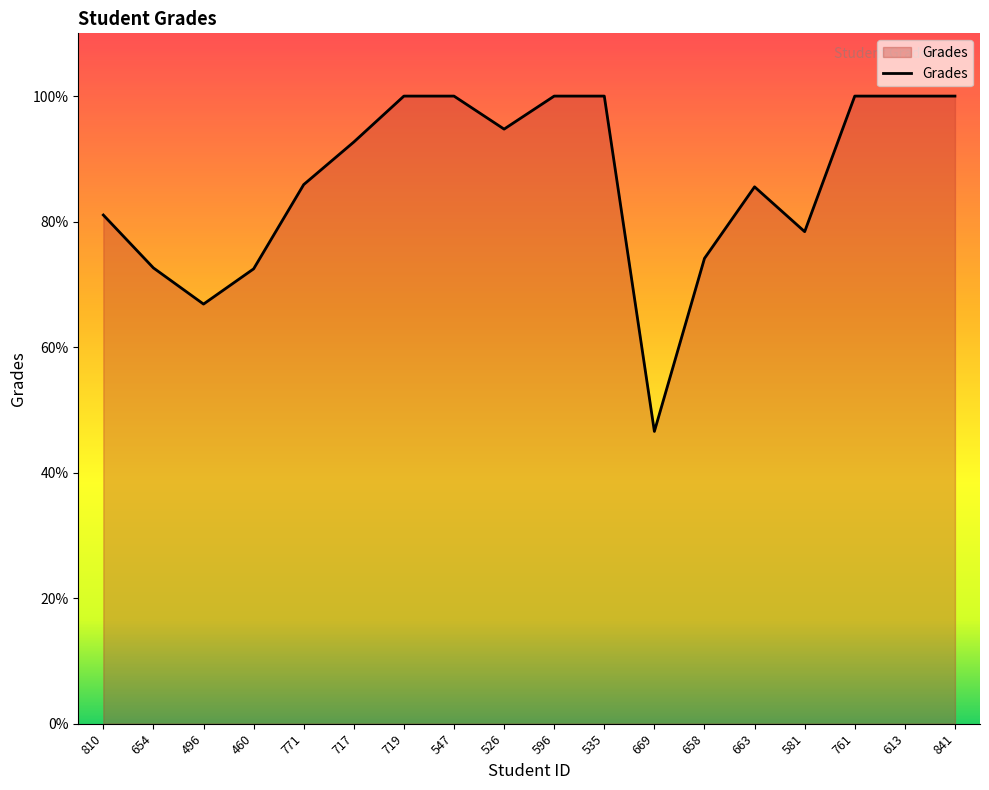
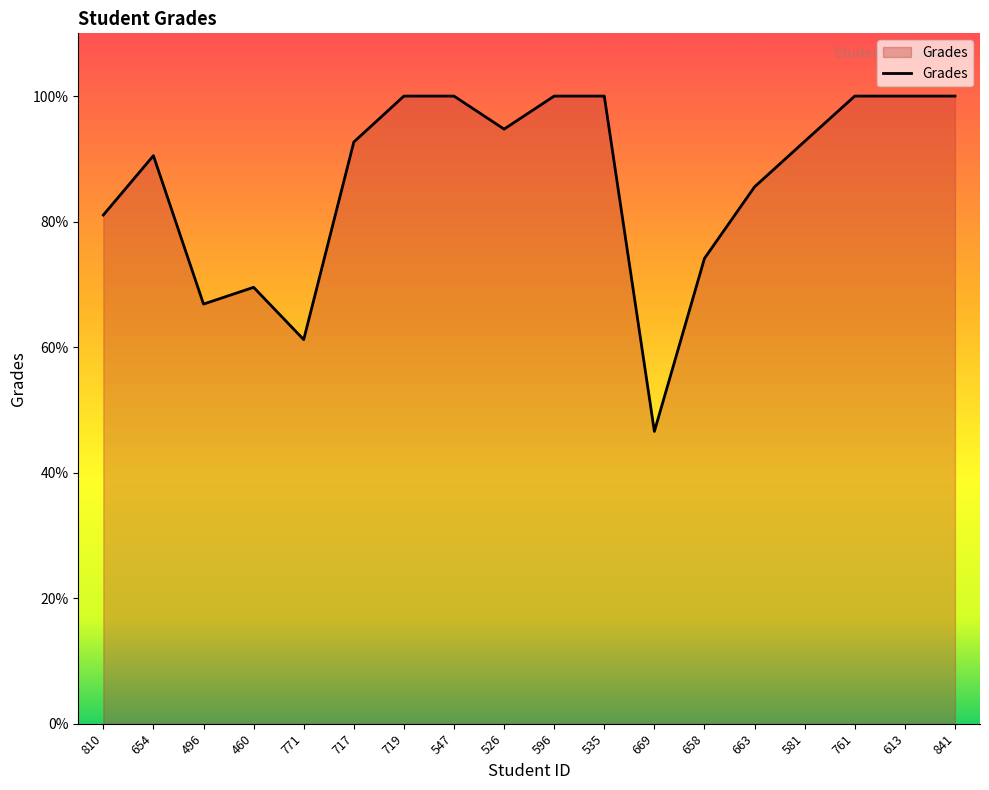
  {
    "810": "81%",
-   "654": "73%",
+   "654": "91%",
    "496": "67%",
-   "460": "72%",
-   "771": "86%",
+   "460": "70%",
+   "771": "61%",
    "717": "93%",
    "719": "100%",
    "547": "100%",
    "526": "95%",
    "596": "100%",
    "535": "100%",
    "669": "47%",
    "658": "74%",
    "663": "86%",
-   "581": "78%",
+   "581": "93%",
    "761": "100%",
    "613": "100%",
    "841": "100%"
  }
